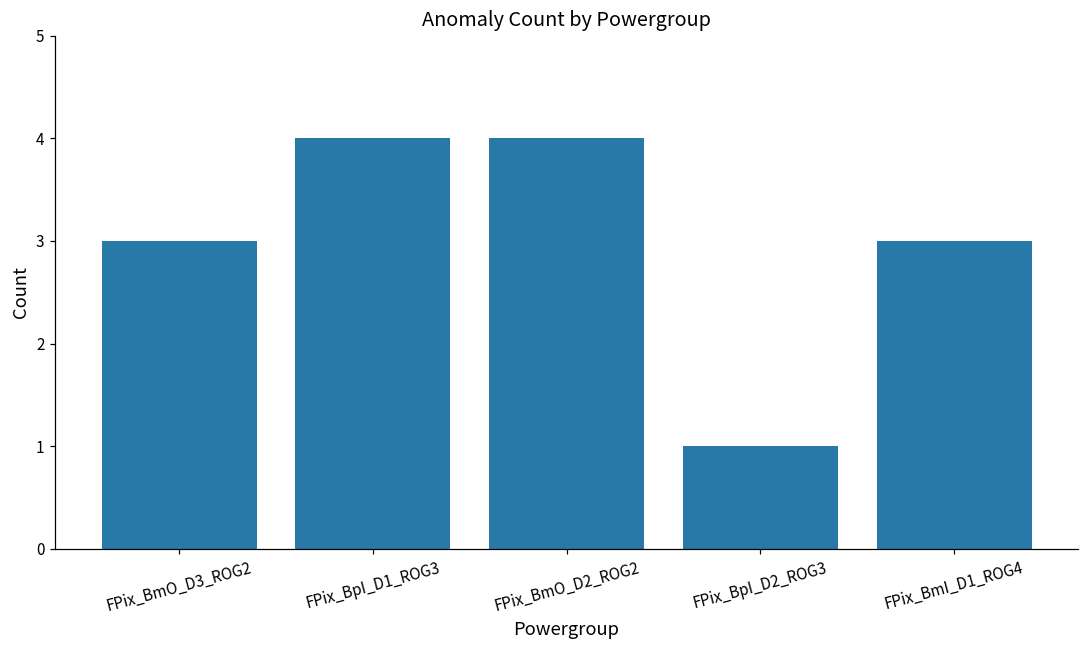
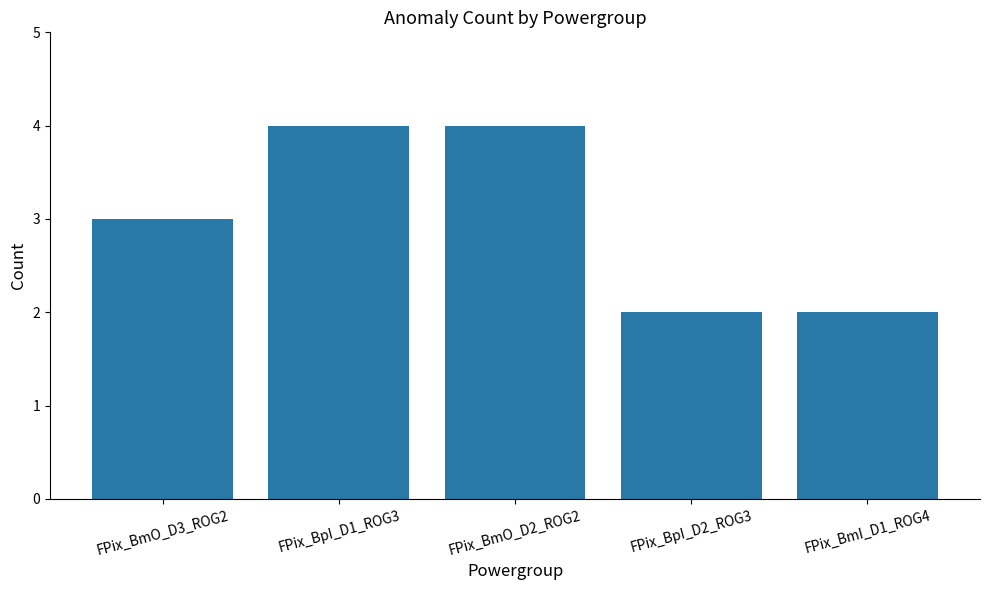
  {
    "FPix_BmO_D3_ROG2": 3,
    "FPix_BpI_D1_ROG3": 4,
    "FPix_BmO_D2_ROG2": 4,
-   "FPix_BpI_D2_ROG3": 1,
-   "FPix_BmI_D1_ROG4": 3
+   "FPix_BpI_D2_ROG3": 2,
+   "FPix_BmI_D1_ROG4": 2
  }
